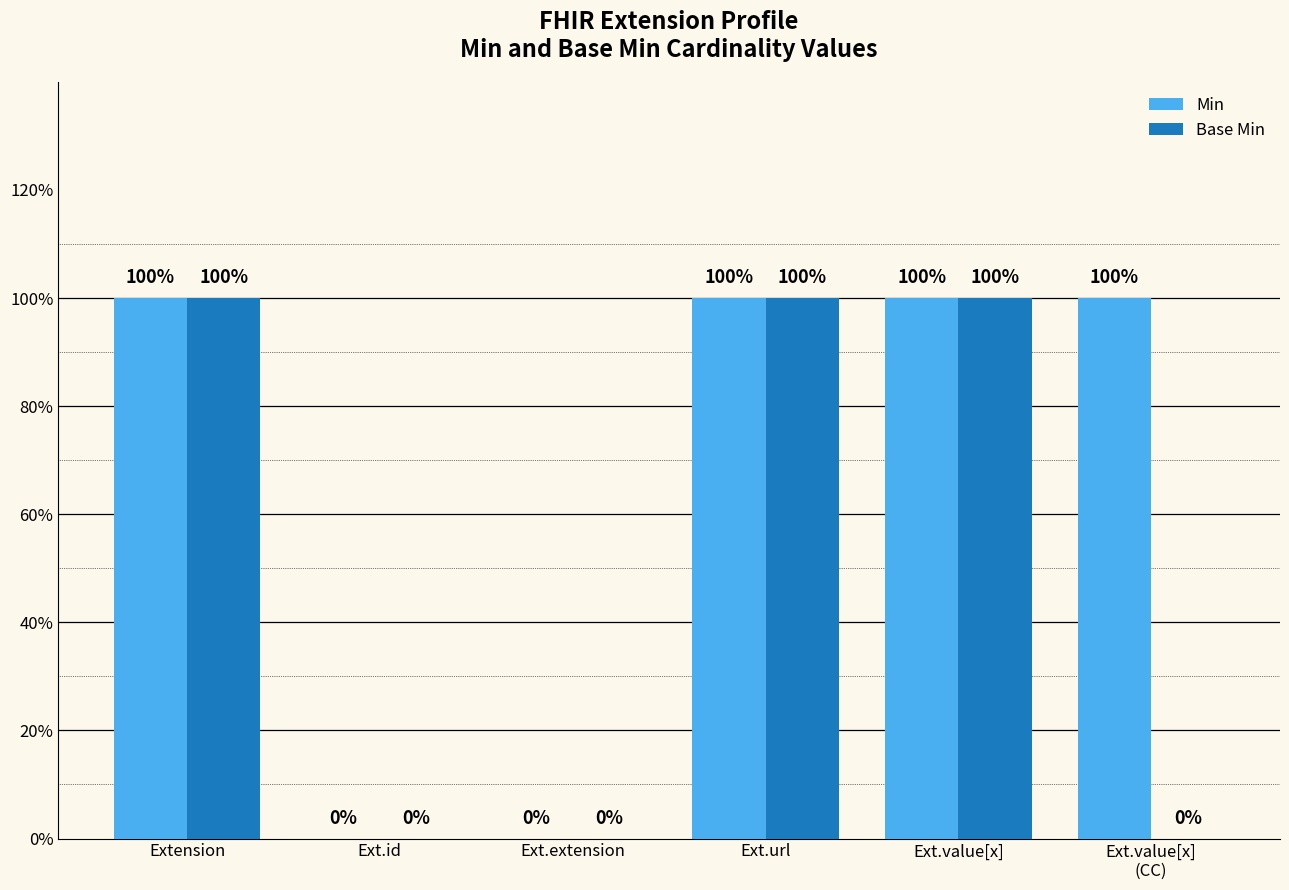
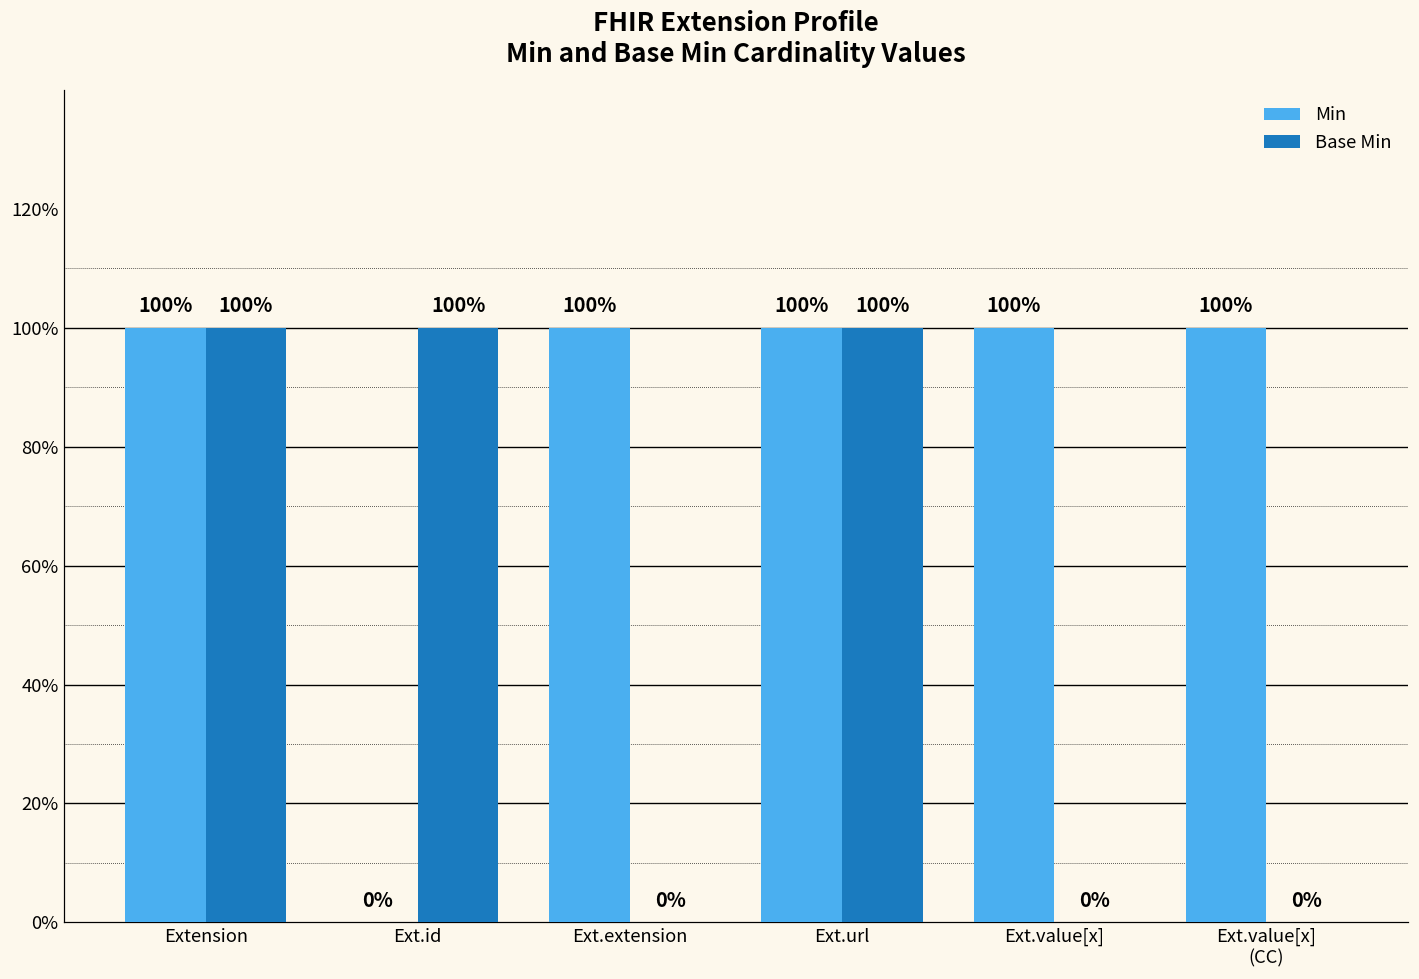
  {
    "Min": {
      "Extension": "100%",
      "Ext.id": "0%",
-     "Ext.extension": "0%",
+     "Ext.extension": "100%",
      "Ext.url": "100%",
      "Ext.value[x]": "100%",
      "Ext.value[x] (CC)": "100%"
    },
    "Base Min": {
      "Extension": "100%",
-     "Ext.id": "0%",
+     "Ext.id": "100%",
      "Ext.extension": "0%",
      "Ext.url": "100%",
-     "Ext.value[x]": "100%",
+     "Ext.value[x]": "0%",
      "Ext.value[x] (CC)": "0%"
    }
  }
